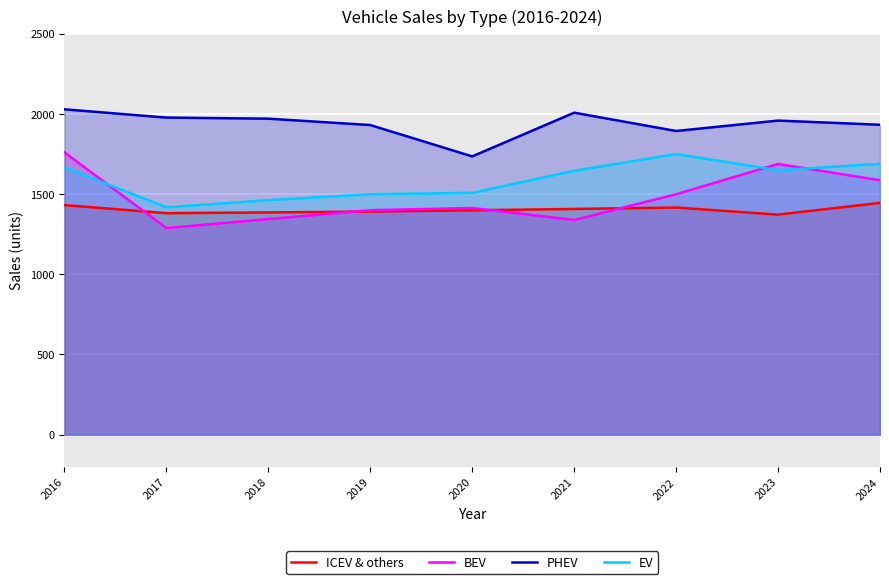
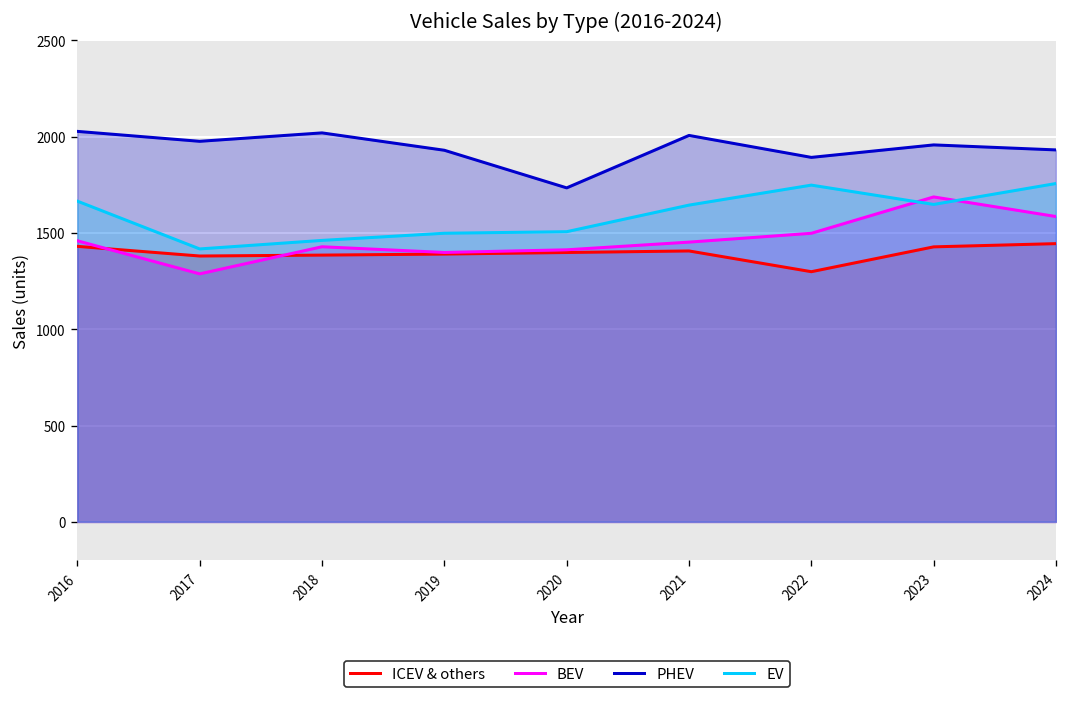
  {
    "ICEV & others": {
      "2016": 1430,
      "2017": 1380,
      "2018": 1390,
      "2021": 1410,
-     "2022": 1420,
-     "2023": 1370,
+     "2022": 1300,
+     "2023": 1430,
      "2024": 1440
    },
    "BEV": {
-     "2016": 1760,
+     "2016": 1460,
      "2017": 1290,
-     "2018": 1340,
-     "2021": 1340,
+     "2018": 1430,
+     "2021": 1450,
      "2022": 1500,
      "2023": 1690,
      "2024": 1590
    },
    "PHEV": {
      "2016": 2030,
      "2017": 1980,
-     "2018": 1970,
+     "2018": 2020,
      "2019": 1930,
      "2020": 1730,
      "2021": 2010,
      "2022": 1890,
      "2023": 1960,
      "2024": 1930
    },
    "EV": {
      "2016": 1670,
      "2017": 1420,
      "2018": 1460,
      "2019": 1500,
      "2020": 1510,
      "2021": 1640,
      "2022": 1750,
      "2023": 1650,
-     "2024": 1690
+     "2024": 1760
    }
  }
